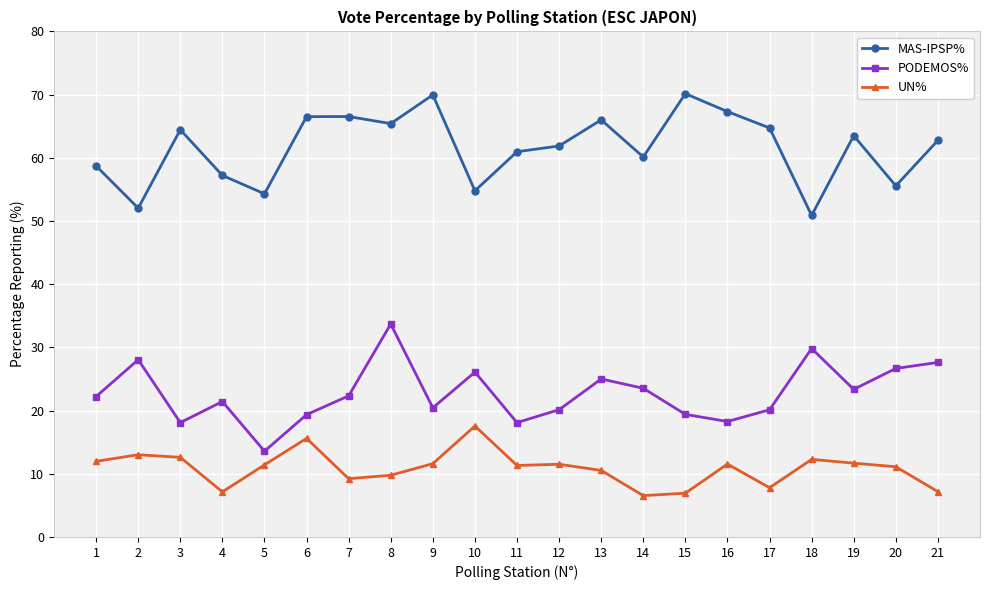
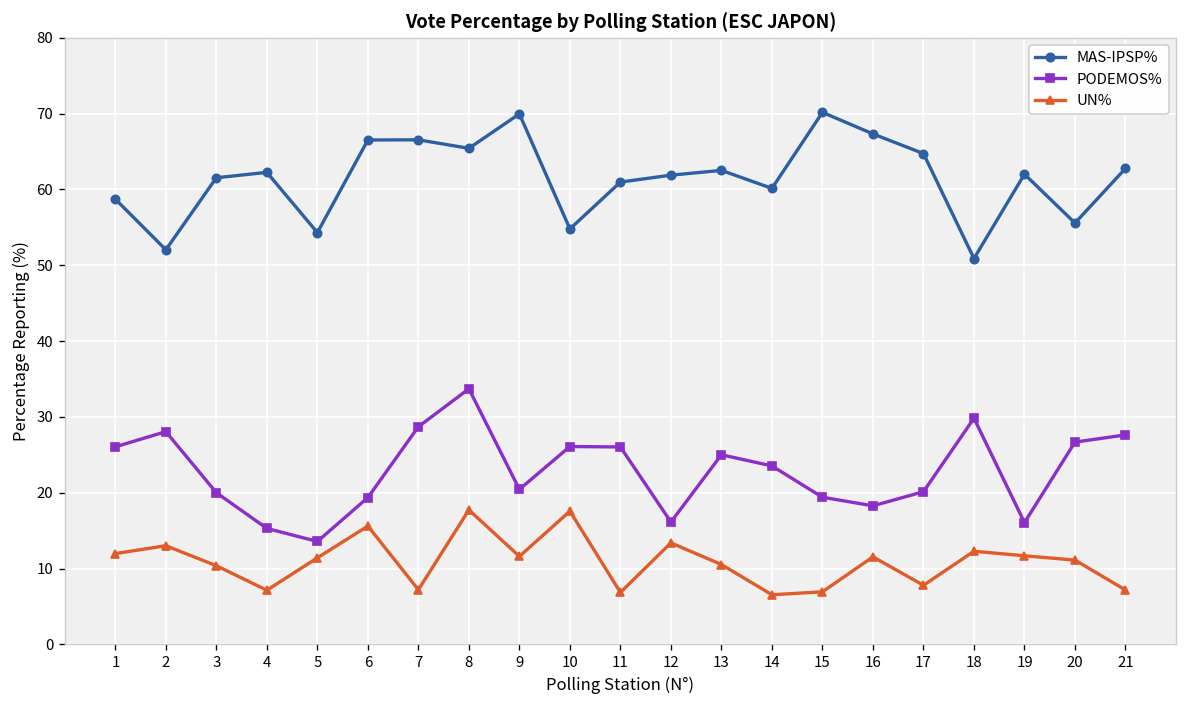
  {
    "MAS-IPSP%": {
      "1": 59,
      "2": 52,
-     "3": 64,
-     "4": 57,
+     "3": 62,
+     "4": 62,
      "5": 54,
      "6": 67,
      "7": 67,
      "8": 65,
      "9": 70,
      "10": 55,
      "11": 61,
      "12": 62,
-     "13": 66,
+     "13": 63,
      "14": 60,
      "15": 70,
      "16": 67,
      "17": 65,
      "18": 51,
-     "19": 64,
+     "19": 62,
      "20": 56,
      "21": 63
    },
    "PODEMOS%": {
-     "1": 22,
+     "1": 26,
      "2": 28,
-     "3": 18,
-     "4": 21,
+     "3": 20,
+     "4": 15,
      "5": 14,
      "6": 19,
-     "7": 22,
+     "7": 29,
      "8": 34,
      "9": 20,
      "10": 26,
-     "11": 18,
-     "12": 20,
+     "11": 26,
+     "12": 16,
      "13": 25,
      "14": 24,
      "15": 19,
      "16": 18,
      "17": 20,
      "18": 30,
-     "19": 23,
+     "19": 16,
      "20": 27,
      "21": 28
    },
    "UN%": {
      "1": 12,
      "2": 13,
-     "3": 13,
+     "3": 10,
      "4": 7,
      "5": 11,
      "6": 16,
-     "7": 9,
-     "8": 10,
+     "7": 7,
+     "8": 18,
      "9": 12,
      "10": 18,
-     "11": 11,
-     "12": 12,
+     "11": 7,
+     "12": 13,
      "13": 11,
      "14": 7,
      "15": 7,
      "16": 12,
      "17": 8,
      "18": 12,
      "19": 12,
      "20": 11,
      "21": 7
    }
  }
